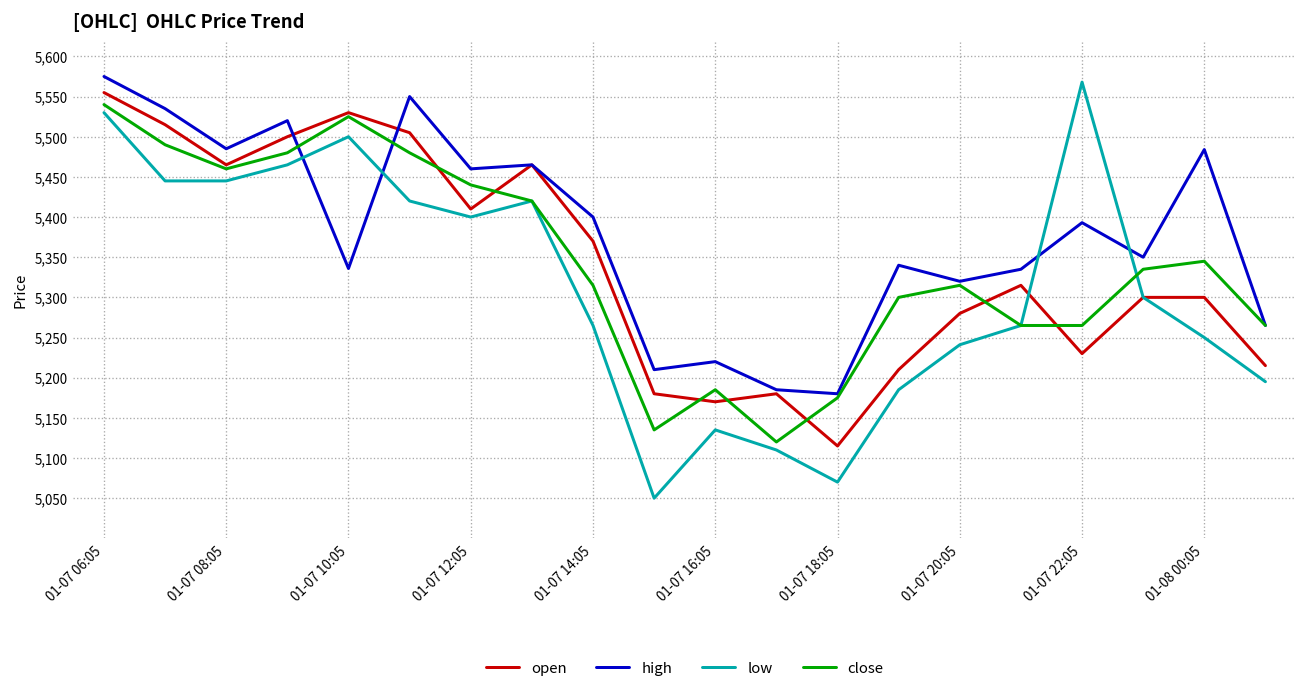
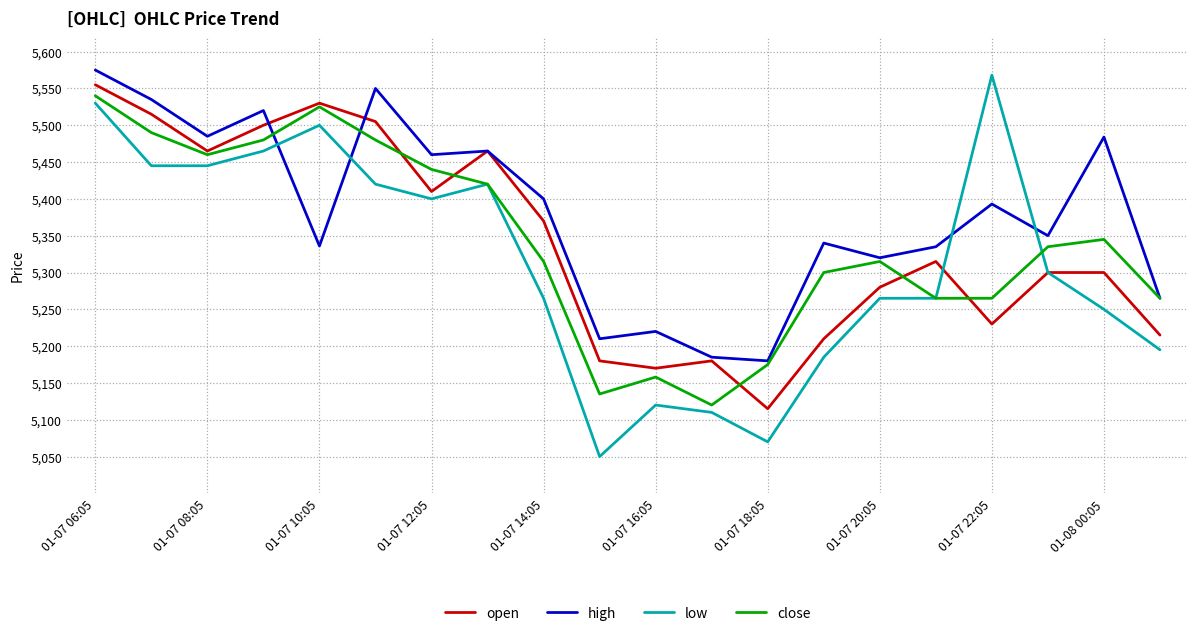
  {
    "open": {
      "01-07 06:05": "5,560",
      "01-07 08:05": "5,470",
      "01-07 10:05": "5,530",
      "01-07 12:05": "5,410",
      "01-07 14:05": "5,370",
      "01-07 16:05": "5,170",
      "01-07 18:05": "5,120",
      "01-07 20:05": "5,280",
      "01-07 22:05": "5,230",
      "01-08 00:05": "5,300"
    },
    "high": {
      "01-07 06:05": "5,580",
      "01-07 08:05": "5,490",
      "01-07 10:05": "5,340",
      "01-07 12:05": "5,460",
      "01-07 14:05": "5,400",
      "01-07 16:05": "5,220",
      "01-07 18:05": "5,180",
      "01-07 20:05": "5,320",
      "01-07 22:05": "5,390",
      "01-08 00:05": "5,480"
    },
    "low": {
      "01-07 06:05": "5,530",
      "01-07 08:05": "5,450",
      "01-07 10:05": "5,500",
      "01-07 12:05": "5,400",
      "01-07 14:05": "5,270",
-     "01-07 16:05": "5,140",
+     "01-07 16:05": "5,120",
      "01-07 18:05": "5,070",
-     "01-07 20:05": "5,240",
+     "01-07 20:05": "5,270",
      "01-07 22:05": "5,570",
      "01-08 00:05": "5,250"
    },
    "close": {
      "01-07 06:05": "5,540",
      "01-07 08:05": "5,460",
      "01-07 10:05": "5,530",
      "01-07 12:05": "5,440",
      "01-07 14:05": "5,320",
-     "01-07 16:05": "5,190",
+     "01-07 16:05": "5,160",
      "01-07 18:05": "5,180",
      "01-07 20:05": "5,320",
      "01-07 22:05": "5,270",
      "01-08 00:05": "5,350"
    }
  }
